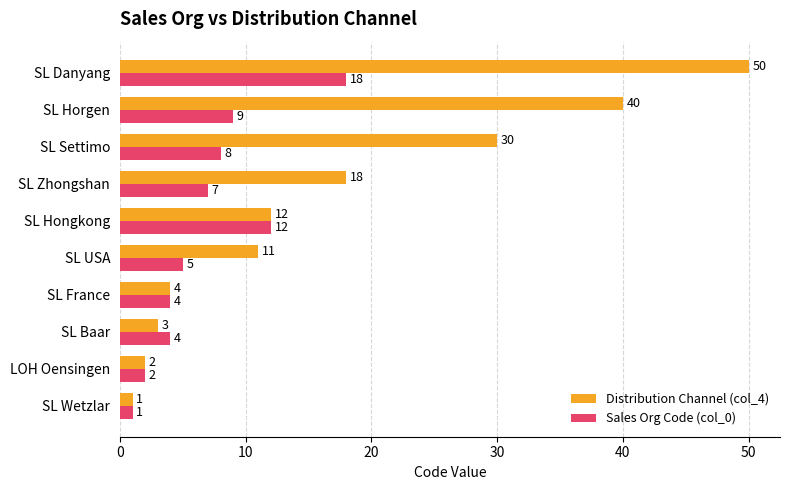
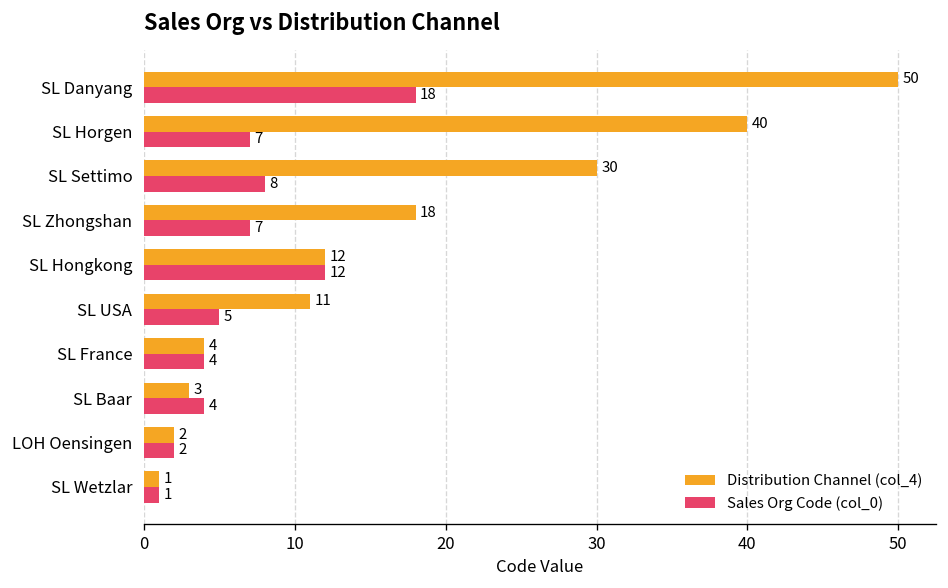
  {
    "Distribution Channel (col_4)": {
      "SL Danyang": 50,
      "SL Horgen": 40,
      "SL Settimo": 30,
      "SL Zhongshan": 18,
      "SL Hongkong": 12,
      "SL USA": 11,
      "SL France": 4,
      "SL Baar": 3,
      "LOH Oensingen": 2,
      "SL Wetzlar": 1
    },
    "Sales Org Code (col_0)": {
      "SL Danyang": 18,
-     "SL Horgen": 9,
+     "SL Horgen": 7,
      "SL Settimo": 8,
      "SL Zhongshan": 7,
      "SL Hongkong": 12,
      "SL USA": 5,
      "SL France": 4,
      "SL Baar": 4,
      "LOH Oensingen": 2,
      "SL Wetzlar": 1
    }
  }
